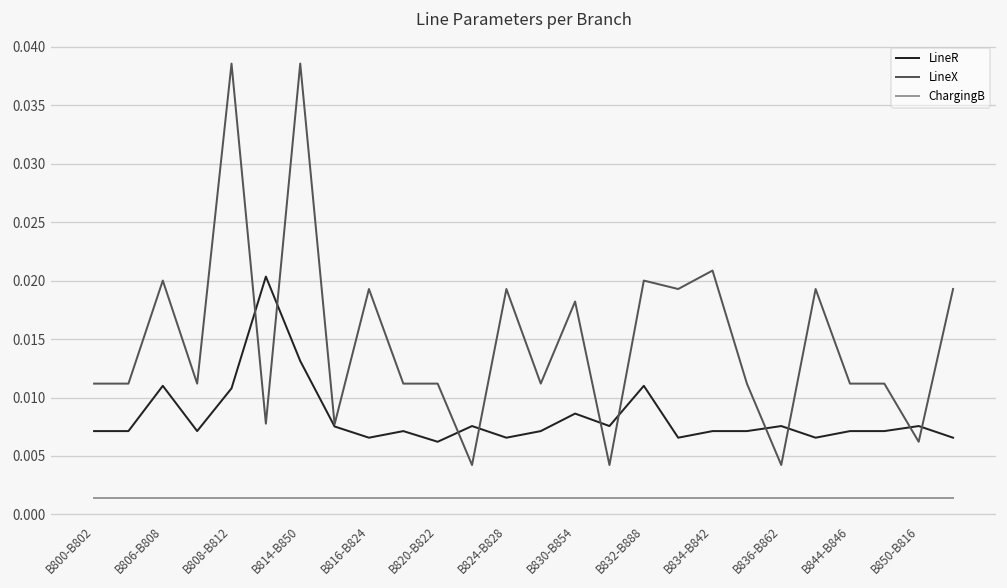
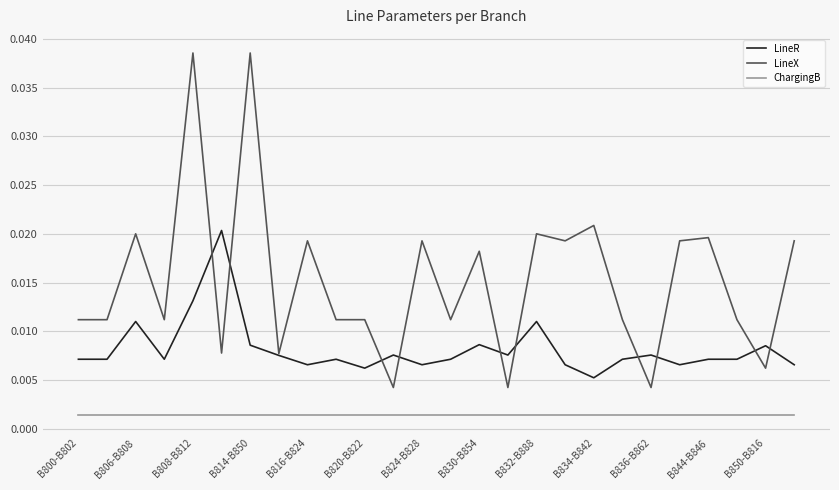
  {
    "LineR": {
      "B800-B802": 0.007,
      "B806-B808": 0.011,
-     "B808-B812": 0.011,
-     "B814-B850": 0.013,
+     "B808-B812": 0.013,
+     "B814-B850": 0.009,
      "B816-B824": 0.007,
      "B820-B822": 0.006,
      "B824-B828": 0.007,
      "B830-B854": 0.009,
      "B832-B888": 0.011,
-     "B834-B842": 0.007,
+     "B834-B842": 0.005,
      "B836-B862": 0.008,
      "B844-B846": 0.007,
-     "B850-B816": 0.008
+     "B850-B816": 0.009
    },
    "LineX": {
      "B800-B802": 0.011,
      "B806-B808": 0.020,
      "B808-B812": 0.039,
      "B814-B850": 0.039,
      "B816-B824": 0.019,
      "B820-B822": 0.011,
      "B824-B828": 0.019,
      "B830-B854": 0.018,
      "B832-B888": 0.020,
      "B834-B842": 0.021,
      "B836-B862": 0.004,
-     "B844-B846": 0.011,
+     "B844-B846": 0.020,
      "B850-B816": 0.006
    },
    "ChargingB": {
      "B800-B802": 0.001,
      "B806-B808": 0.001,
      "B808-B812": 0.001,
      "B814-B850": 0.001,
      "B816-B824": 0.001,
      "B820-B822": 0.001,
      "B824-B828": 0.001,
      "B830-B854": 0.001,
      "B832-B888": 0.001,
      "B834-B842": 0.001,
      "B836-B862": 0.001,
      "B844-B846": 0.001,
      "B850-B816": 0.001
    }
  }
